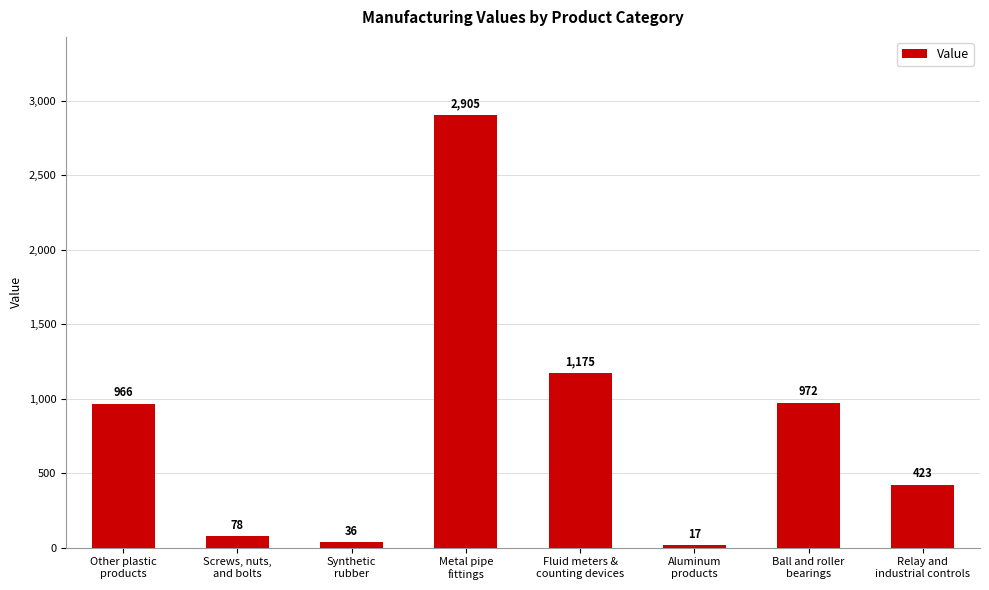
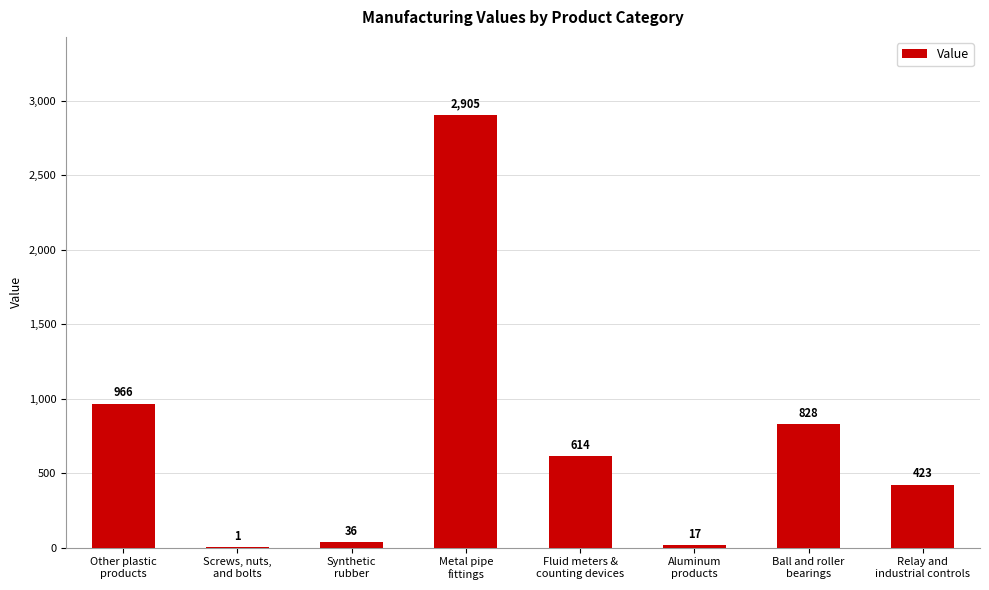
  {
    "Other plastic products": "966",
-   "Screws, nuts, and bolts": "78",
+   "Screws, nuts, and bolts": "1",
    "Synthetic rubber": "36",
    "Metal pipe fittings": "2,905",
-   "Fluid meters & counting devices": "1,175",
+   "Fluid meters & counting devices": "614",
    "Aluminum products": "17",
-   "Ball and roller bearings": "972",
+   "Ball and roller bearings": "828",
    "Relay and industrial controls": "423"
  }
